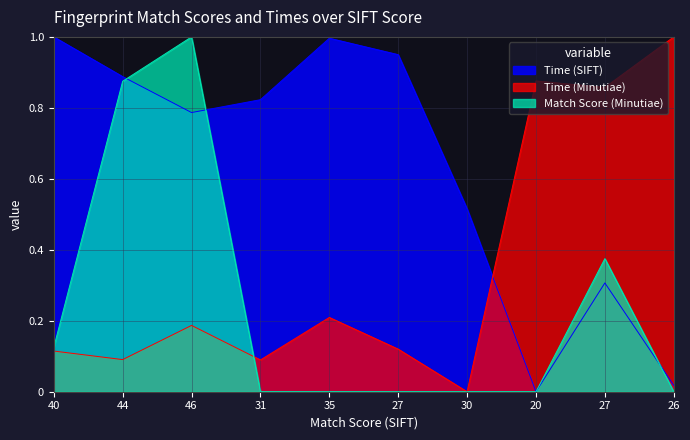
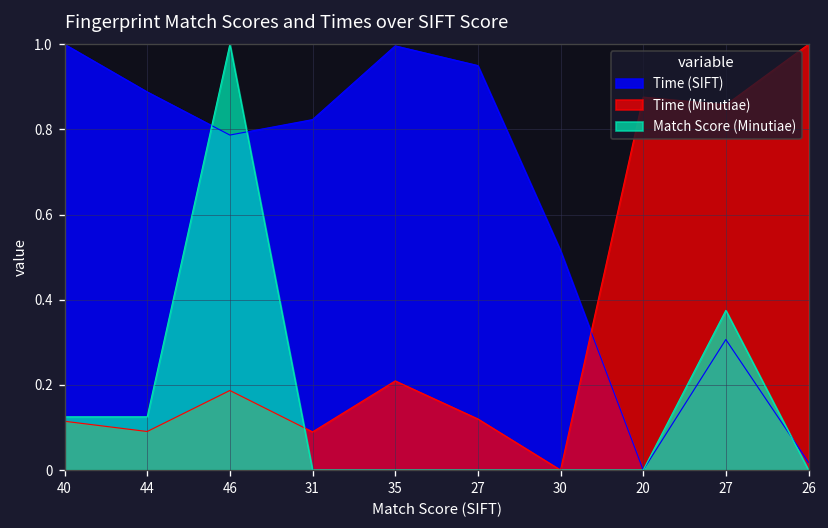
  {
    "Time (SIFT)": {
      "40": 1.00,
      "44": 0.89,
      "46": 0.79,
      "31": 0.82,
      "35": 1.00,
      "30": 0.52,
      "26": 0.02
    },
    "Time (Minutiae)": {
      "40": 0.11,
      "44": 0.09,
      "46": 0.19,
      "31": 0.09,
      "35": 0.21,
      "26": 1.00
    },
    "Match Score (Minutiae)": {
      "40": 0.13,
-     "44": 0.88,
+     "44": 0.13,
      "46": 1.00,
      "31": 0.00,
      "35": 0.00,
      "26": 0.00
    }
  }
